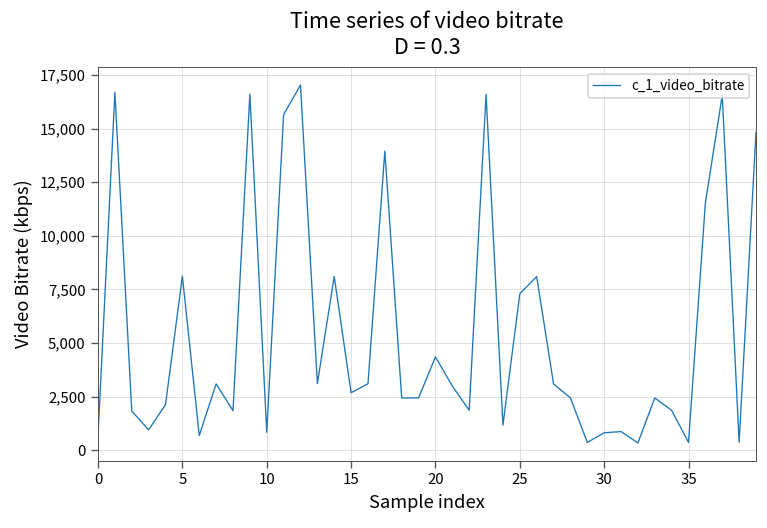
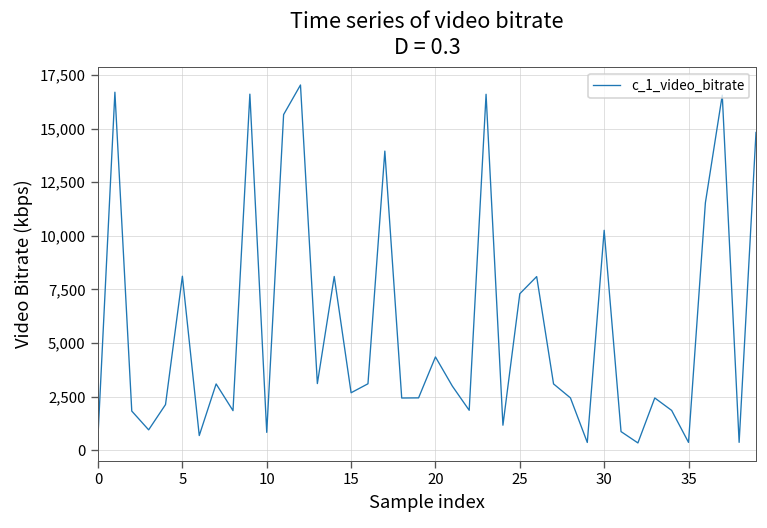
  {
    "0": "700",
    "5": "8,100",
    "10": "800",
    "15": "2,700",
    "20": "4,400",
    "25": "7,300",
-   "30": "800",
+   "30": "10,300",
    "35": "400"
  }
